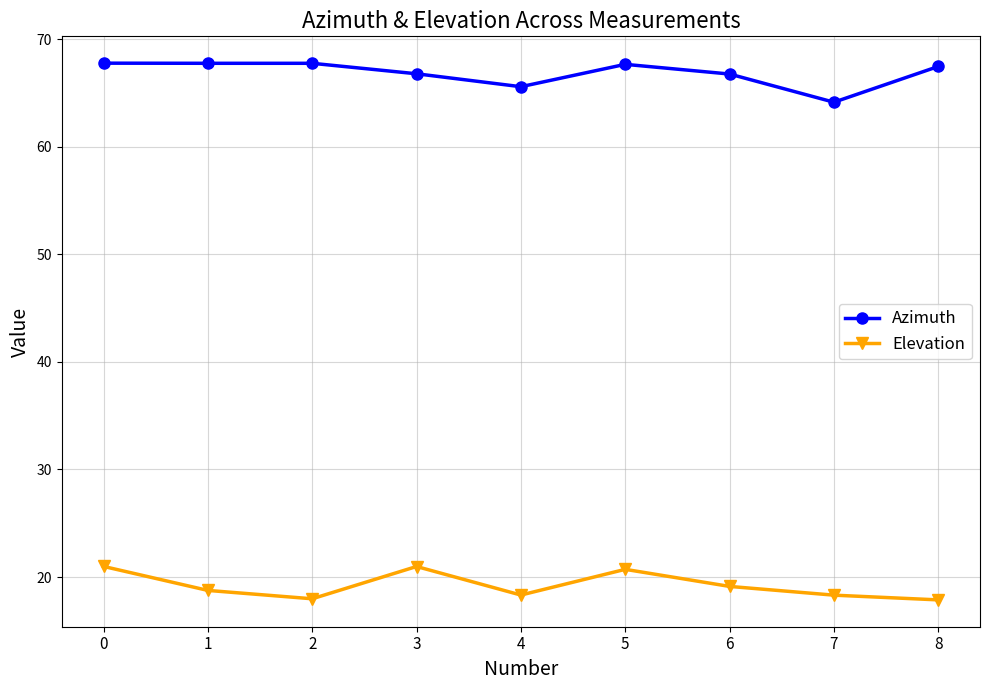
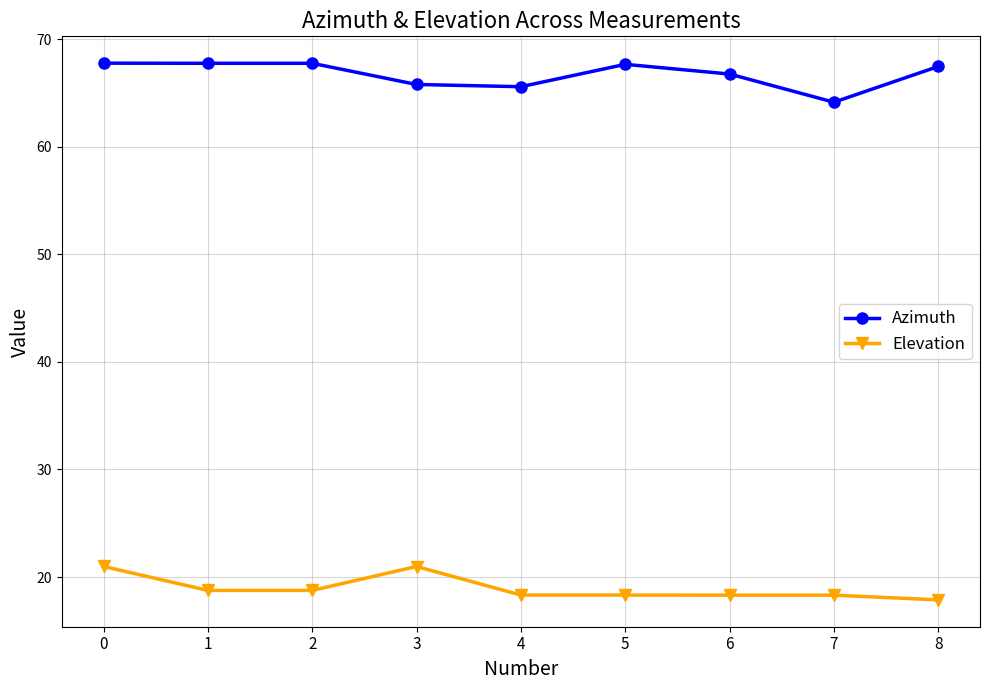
  {
    "Azimuth": {
      "0": 67.8,
      "1": 67.7,
      "2": 67.7,
-     "3": 66.8,
+     "3": 65.8,
      "4": 65.6,
      "5": 67.7,
      "6": 66.7,
      "7": 64.1,
      "8": 67.5
    },
    "Elevation": {
      "0": 21.0,
      "1": 18.8,
-     "2": 18.0,
+     "2": 18.8,
      "3": 21.0,
      "4": 18.3,
-     "5": 20.7,
-     "6": 19.1,
+     "5": 18.3,
+     "6": 18.3,
      "7": 18.3,
      "8": 17.9
    }
  }
